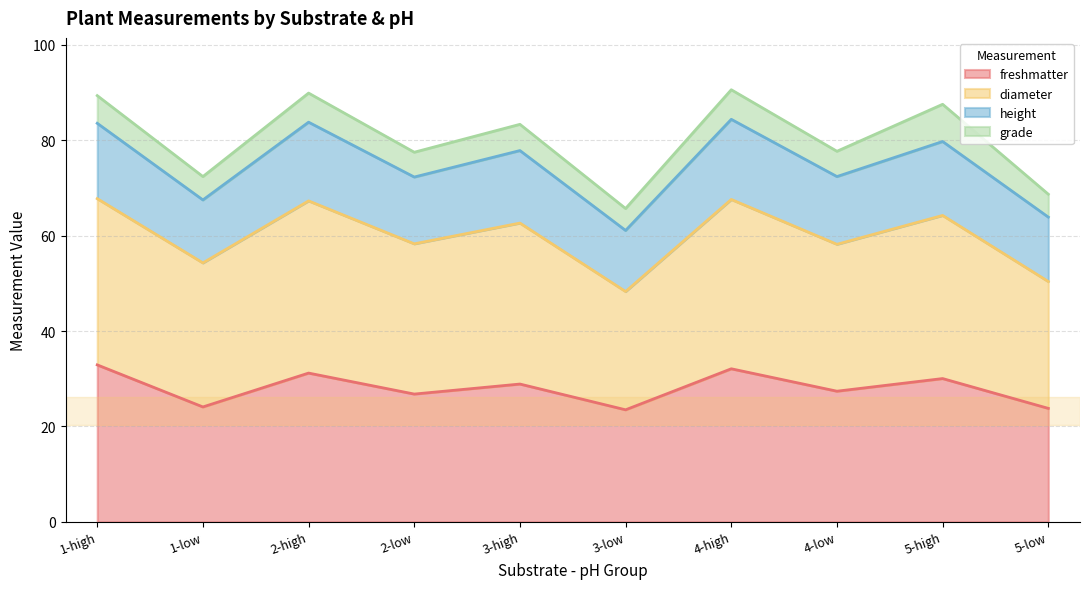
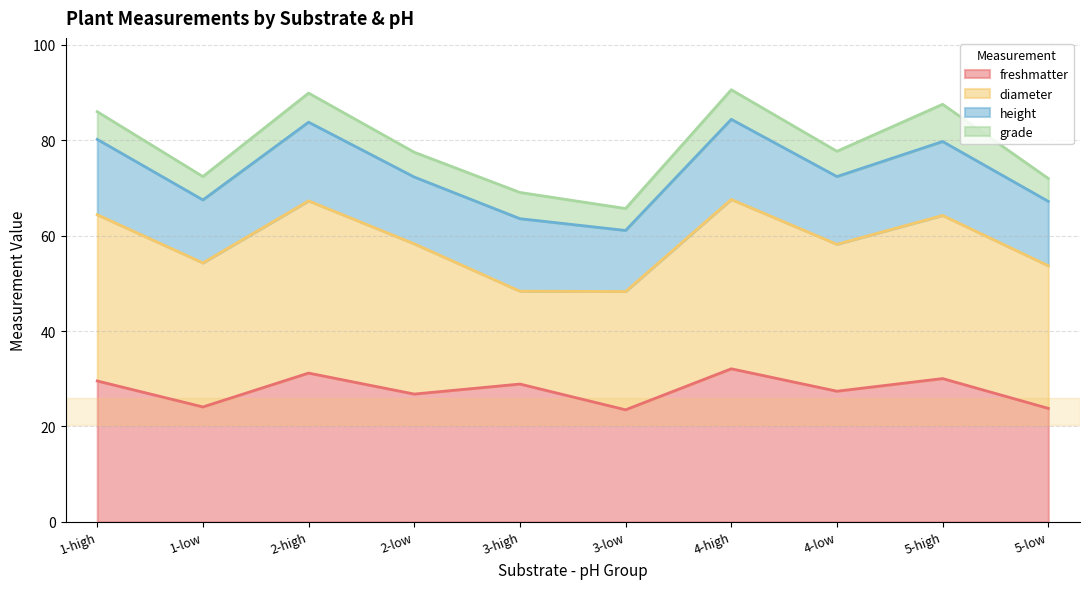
  {
    "freshmatter": {
-     "1-high": 33,
+     "1-high": 30,
      "1-low": 24,
      "2-high": 31,
      "2-low": 27,
      "3-high": 29,
      "3-low": 24,
      "4-high": 32,
      "4-low": 27,
      "5-high": 30,
      "5-low": 24
    },
    "diameter": {
      "1-high": 35,
      "1-low": 30,
      "2-high": 36,
      "2-low": 31,
-     "3-high": 34,
+     "3-high": 19,
      "3-low": 25,
      "4-high": 35,
      "4-low": 31,
      "5-high": 34,
-     "5-low": 27
+     "5-low": 30
    },
    "height": {
      "1-high": 16,
      "1-low": 13,
      "2-high": 17,
      "2-low": 14,
      "3-high": 15,
      "3-low": 13,
      "4-high": 17,
      "4-low": 14,
      "5-high": 16,
      "5-low": 14
    },
    "grade": {
      "1-high": 6,
      "1-low": 5,
      "2-high": 6,
      "2-low": 5,
      "3-high": 6,
      "3-low": 5,
      "4-high": 6,
      "4-low": 5,
      "5-high": 8,
      "5-low": 5
    }
  }
